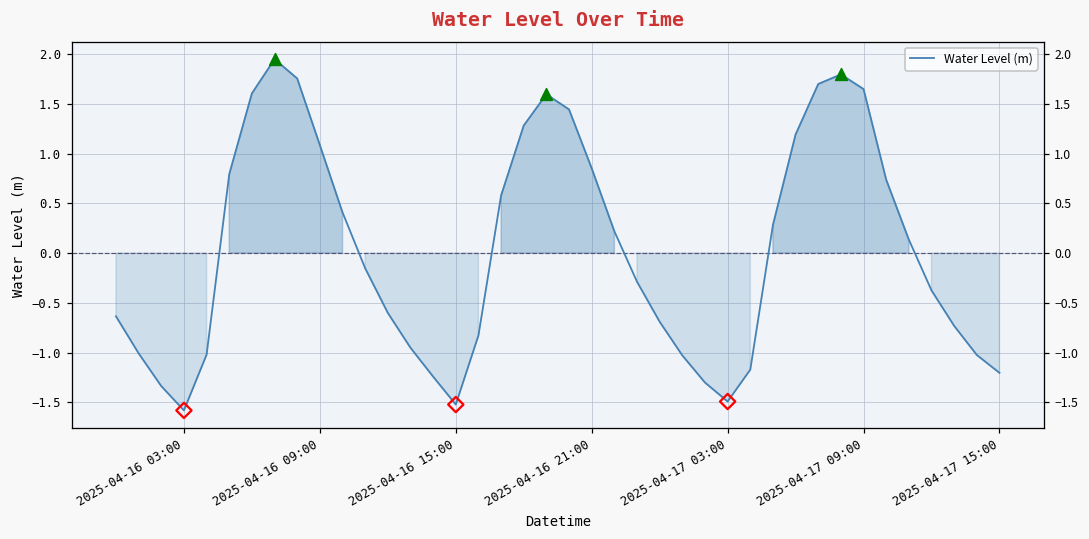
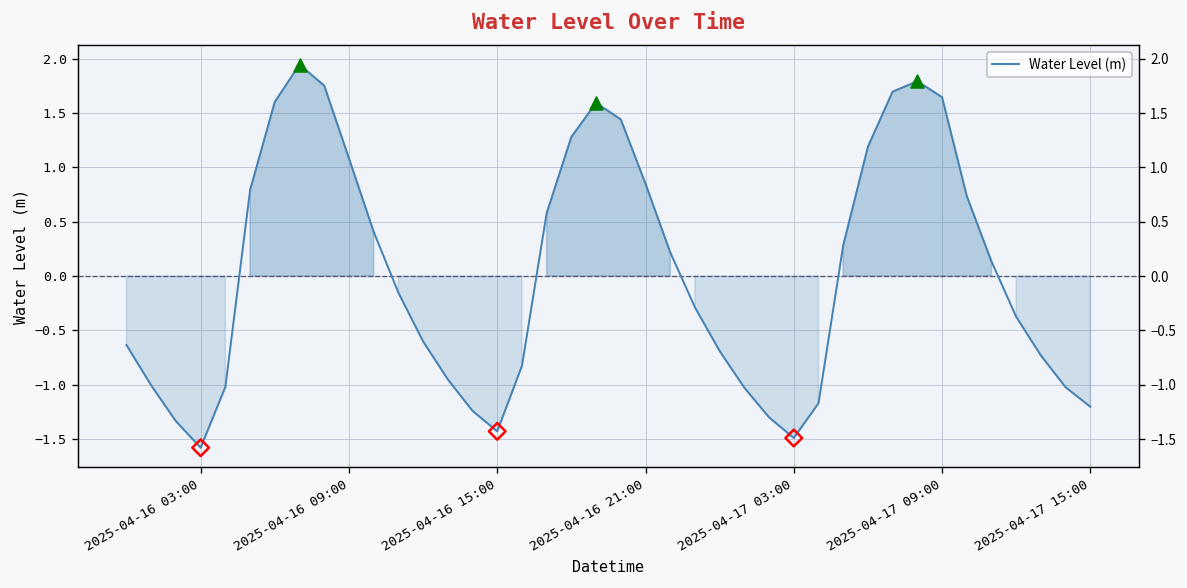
  {
    "Water Level (m)": {
      "2025-04-16 09:00": 1.1,
-     "2025-04-16 15:00": -1.5,
+     "2025-04-16 15:00": -1.4,
      "2025-04-16 21:00": 0.9,
      "2025-04-17 09:00": 1.6,
      "2025-04-17 15:00": -1.2
    }
  }
